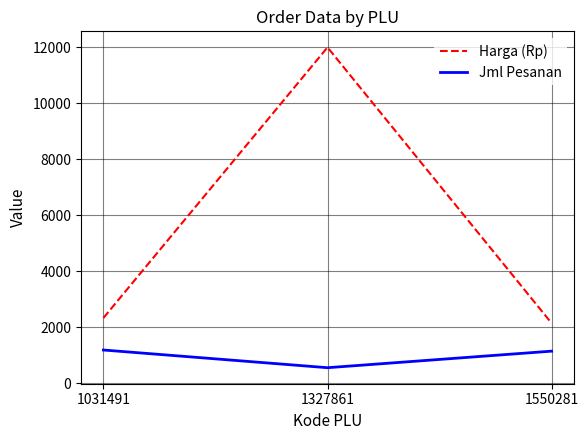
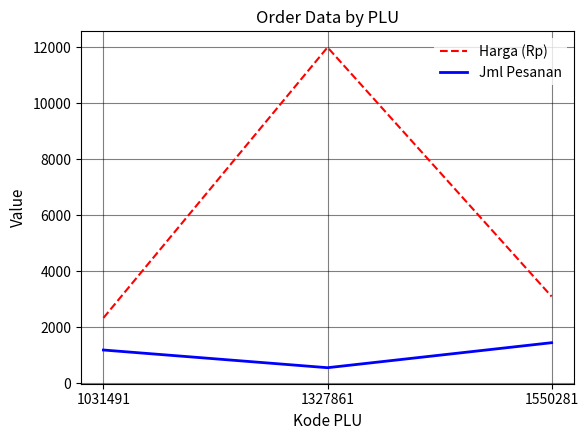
  {
    "Harga (Rp)": {
      "1031491": 2300,
      "1327861": 12000,
-     "1550281": 2100
+     "1550281": 3100
    },
    "Jml Pesanan": {
      "1031491": 1200,
      "1327861": 600,
-     "1550281": 1200
+     "1550281": 1500
    }
  }
